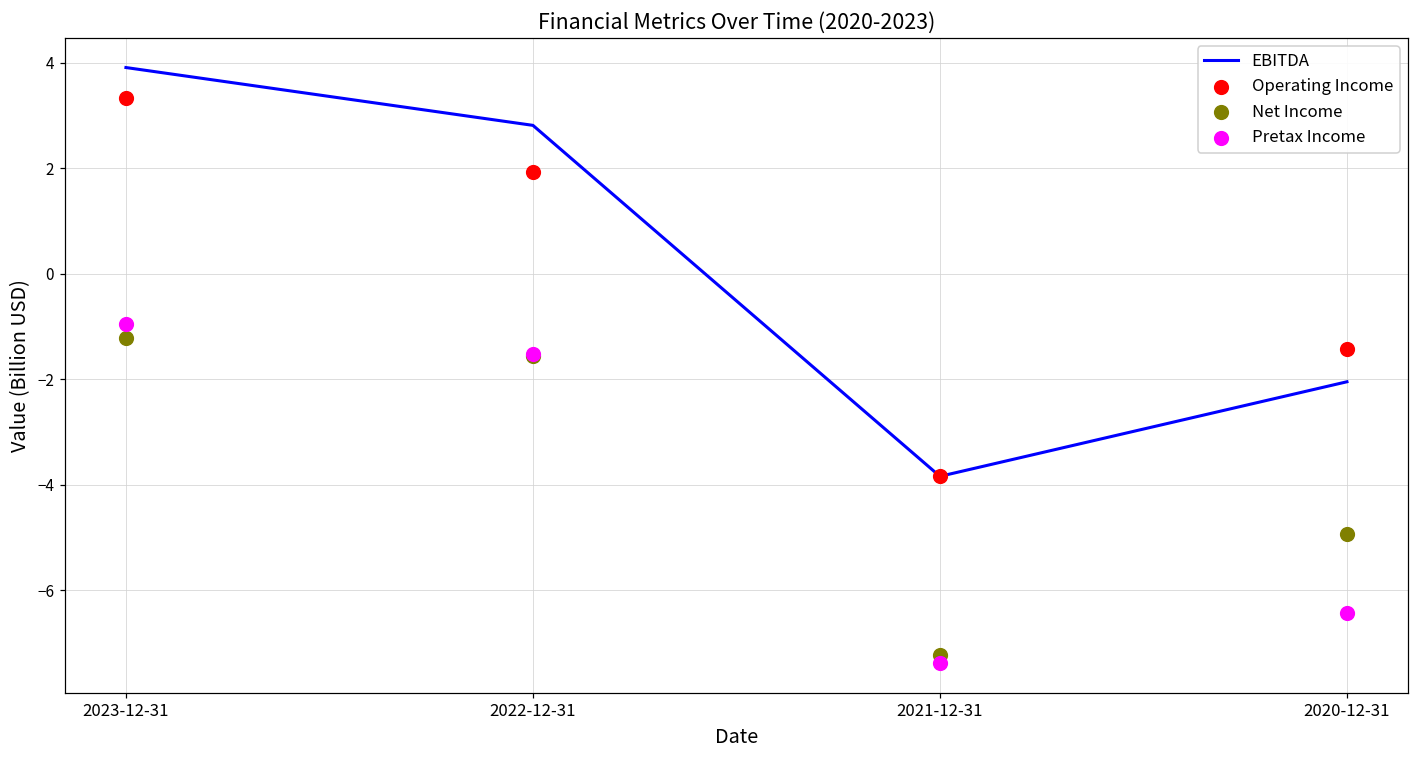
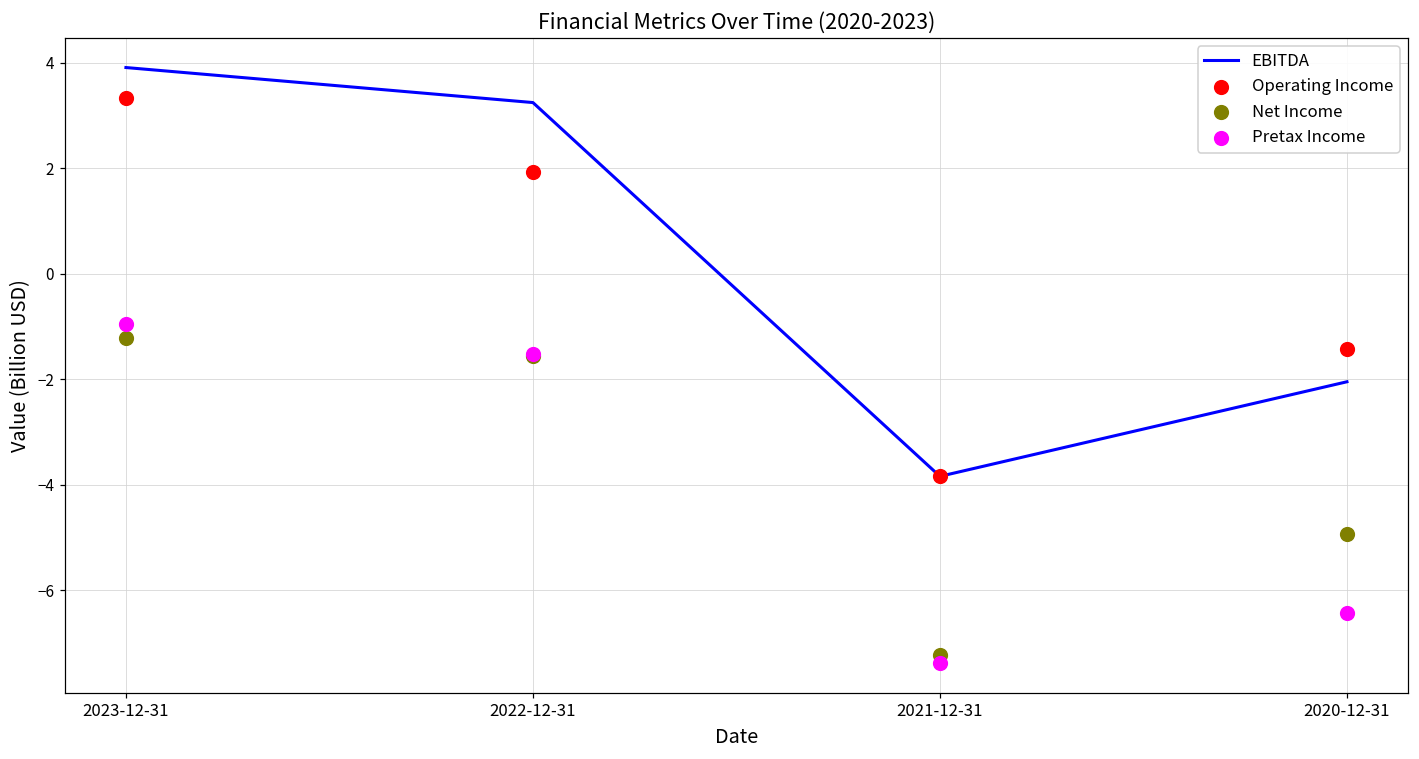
  {
    "EBITDA": {
      "2023-12-31": 3.9,
-     "2022-12-31": 2.8,
+     "2022-12-31": 3.2,
      "2020-12-31": -2.0
    }
  }
